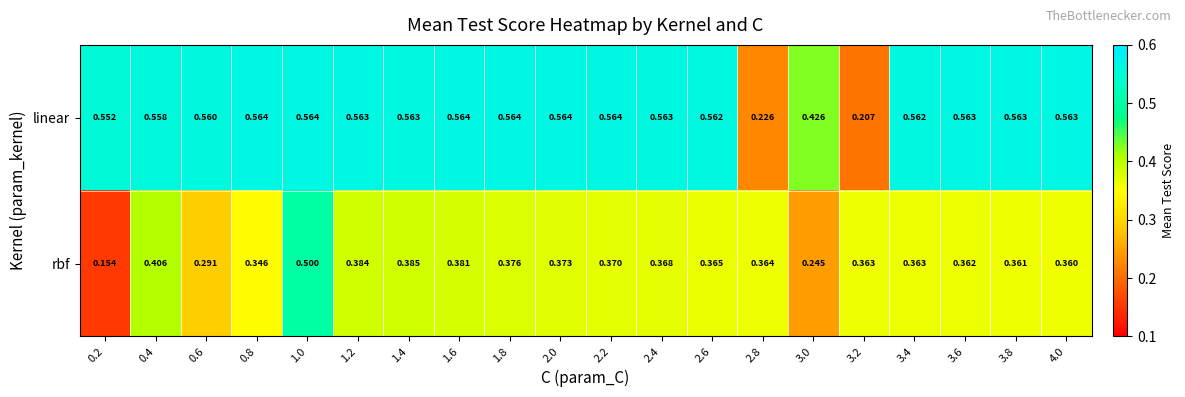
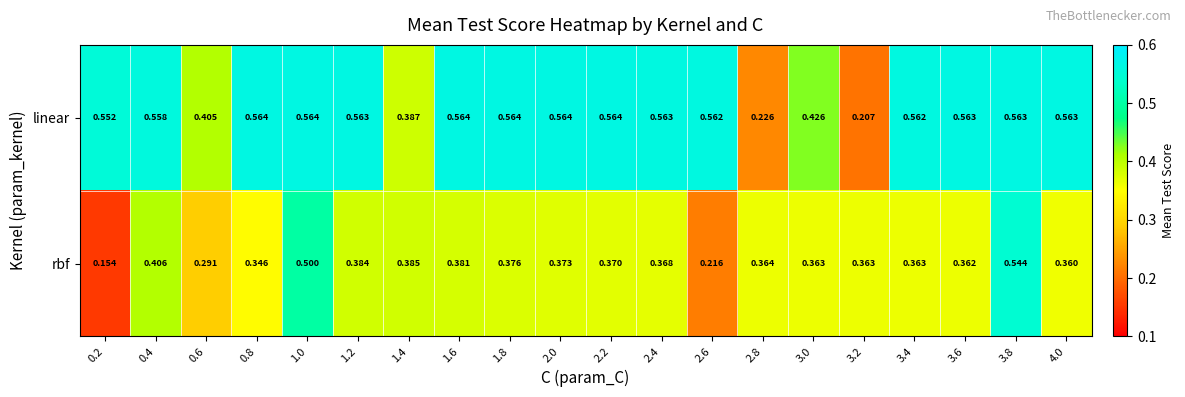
  {
    "linear": {
      "0.2": 0.552,
      "0.4": 0.558,
-     "0.6": 0.560,
+     "0.6": 0.405,
      "0.8": 0.564,
      "1.0": 0.564,
      "1.2": 0.563,
-     "1.4": 0.563,
+     "1.4": 0.387,
      "1.6": 0.564,
      "1.8": 0.564,
      "2.0": 0.564,
      "2.2": 0.564,
      "2.4": 0.563,
      "2.6": 0.562,
      "2.8": 0.226,
      "3.0": 0.426,
      "3.2": 0.207,
      "3.4": 0.562,
      "3.6": 0.563,
      "3.8": 0.563,
      "4.0": 0.563
    },
    "rbf": {
      "0.2": 0.154,
      "0.4": 0.406,
      "0.6": 0.291,
      "0.8": 0.346,
      "1.0": 0.500,
      "1.2": 0.384,
      "1.4": 0.385,
      "1.6": 0.381,
      "1.8": 0.376,
      "2.0": 0.373,
      "2.2": 0.370,
      "2.4": 0.368,
-     "2.6": 0.365,
+     "2.6": 0.216,
      "2.8": 0.364,
-     "3.0": 0.245,
+     "3.0": 0.363,
      "3.2": 0.363,
      "3.4": 0.363,
      "3.6": 0.362,
-     "3.8": 0.361,
+     "3.8": 0.544,
      "4.0": 0.360
    }
  }
